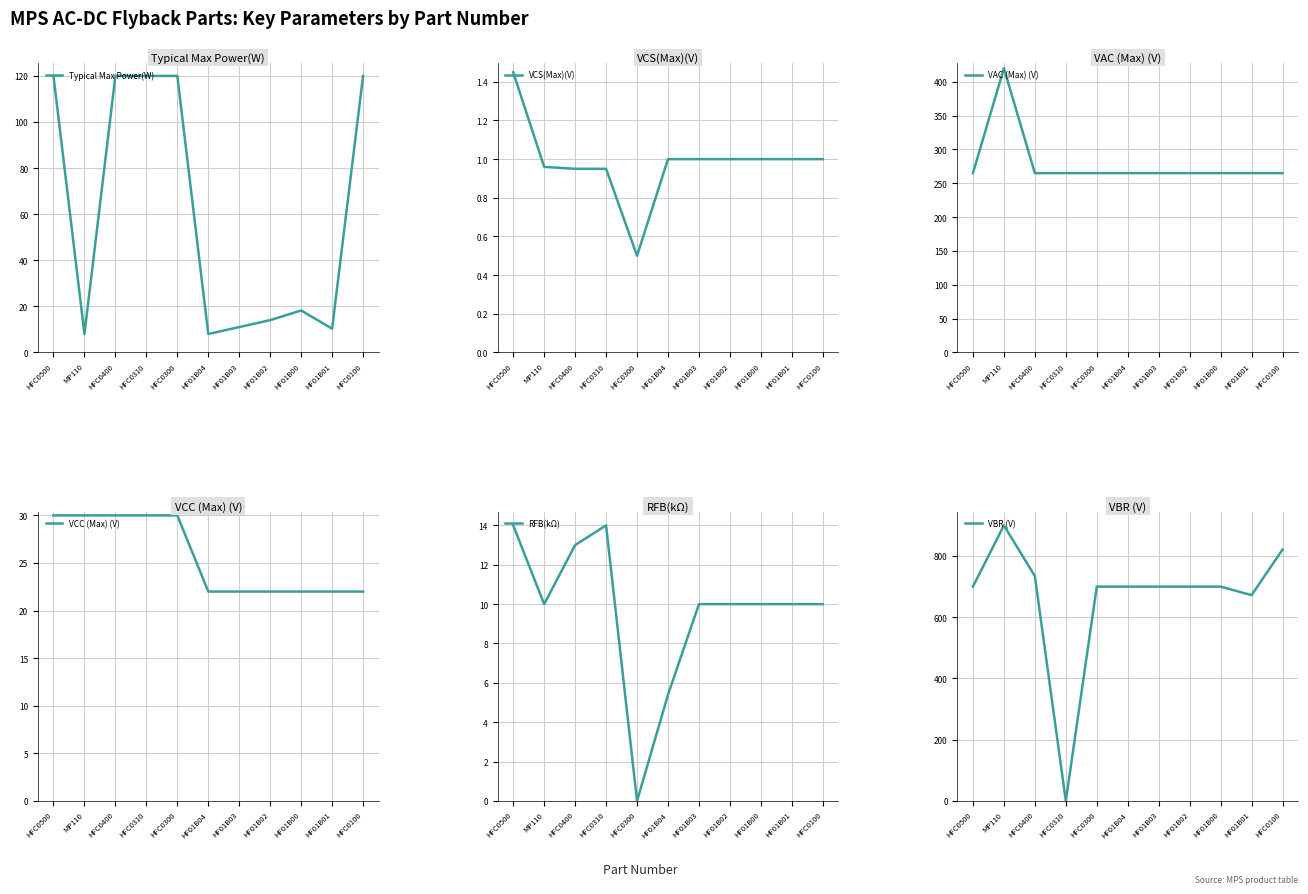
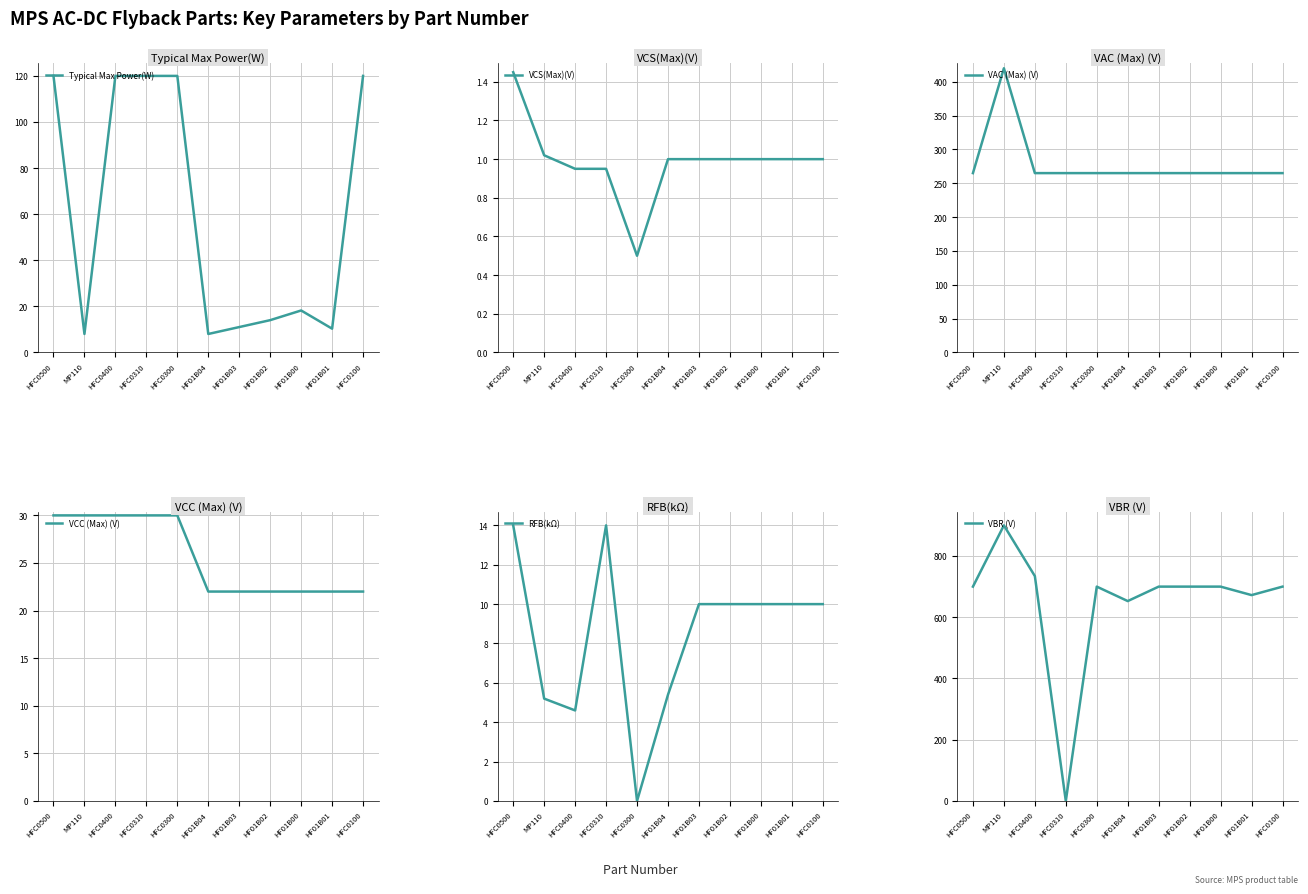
  {
    "Typical Max Power(W)": {
      "HFC0500": 120,
      "MP110": 8,
      "HFC0400": 120,
      "HFC0310": 120,
      "HFC0300": 120,
      "HF01B04": 8,
      "HF01B03": 11,
      "HF01B02": 14,
      "HF01B00": 18,
      "HF01B01": 10,
      "HFC0100": 120
    },
    "VCS(Max)(V)": {
      "HFC0500": 1.45,
-     "MP110": 0.96,
+     "MP110": 1.02,
      "HFC0400": 0.95,
      "HFC0310": 0.95,
      "HFC0300": 0.50,
      "HF01B04": 1.00,
      "HF01B03": 1.00,
      "HF01B02": 1.00,
      "HF01B00": 1.00,
      "HF01B01": 1.00,
      "HFC0100": 1.00
    },
    "VAC (Max) (V)": {
      "HFC0500": 270,
      "MP110": 420,
      "HFC0400": 270,
      "HFC0310": 270,
      "HFC0300": 270,
      "HF01B04": 270,
      "HF01B03": 270,
      "HF01B02": 270,
      "HF01B00": 270,
      "HF01B01": 270,
      "HFC0100": 270
    },
    "VCC (Max) (V)": {
      "HFC0500": 30,
      "MP110": 30,
      "HFC0400": 30,
      "HFC0310": 30,
      "HFC0300": 30,
      "HF01B04": 22,
      "HF01B03": 22,
      "HF01B02": 22,
      "HF01B00": 22,
      "HF01B01": 22,
      "HFC0100": 22
    },
    "RFB(kΩ)": {
      "HFC0500": 14.0,
-     "MP110": 10.0,
-     "HFC0400": 13.0,
+     "MP110": 5.2,
+     "HFC0400": 4.6,
      "HFC0310": 14.0,
      "HFC0300": 0.0,
      "HF01B04": 5.4,
      "HF01B03": 10.0,
      "HF01B02": 10.0,
      "HF01B00": 10.0,
      "HF01B01": 10.0,
      "HFC0100": 10.0
    },
    "VBR (V)": {
      "HFC0500": 700,
      "MP110": 900,
      "HFC0400": 730,
      "HFC0310": 0,
      "HFC0300": 700,
-     "HF01B04": 700,
+     "HF01B04": 650,
      "HF01B03": 700,
      "HF01B02": 700,
      "HF01B00": 700,
      "HF01B01": 670,
-     "HFC0100": 820
+     "HFC0100": 700
    }
  }
